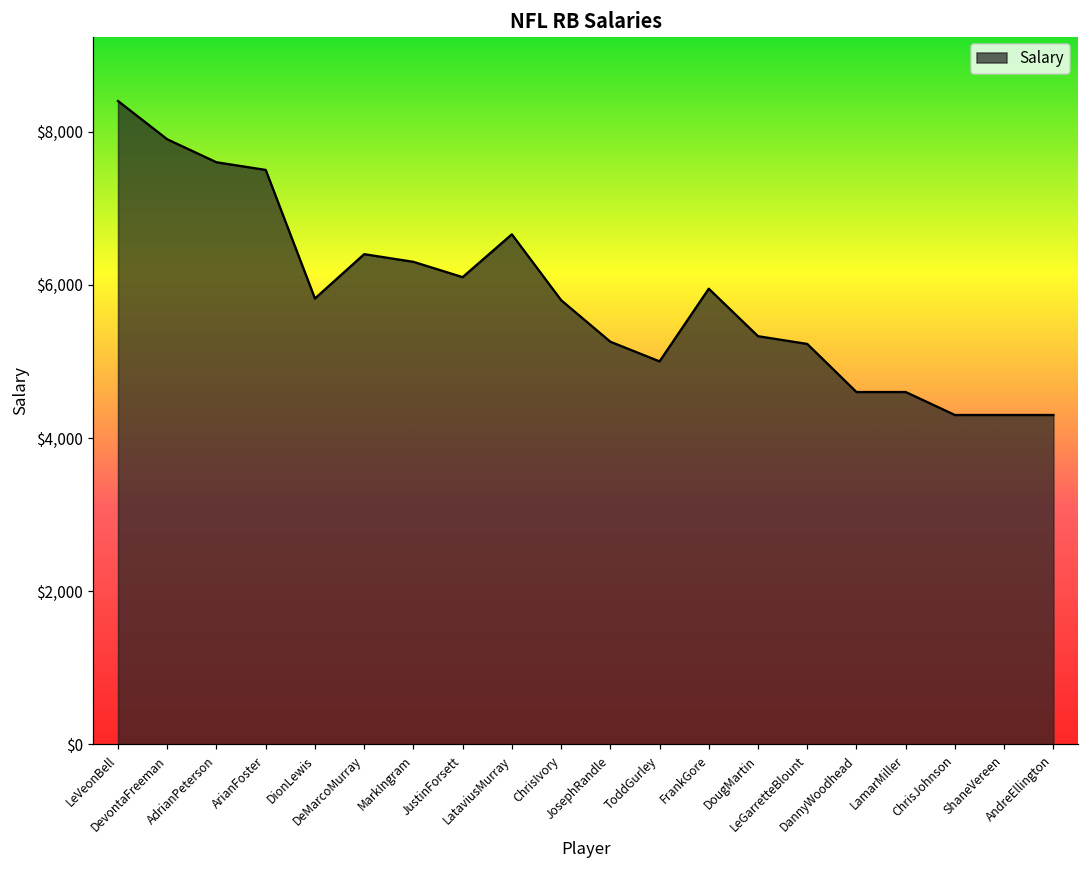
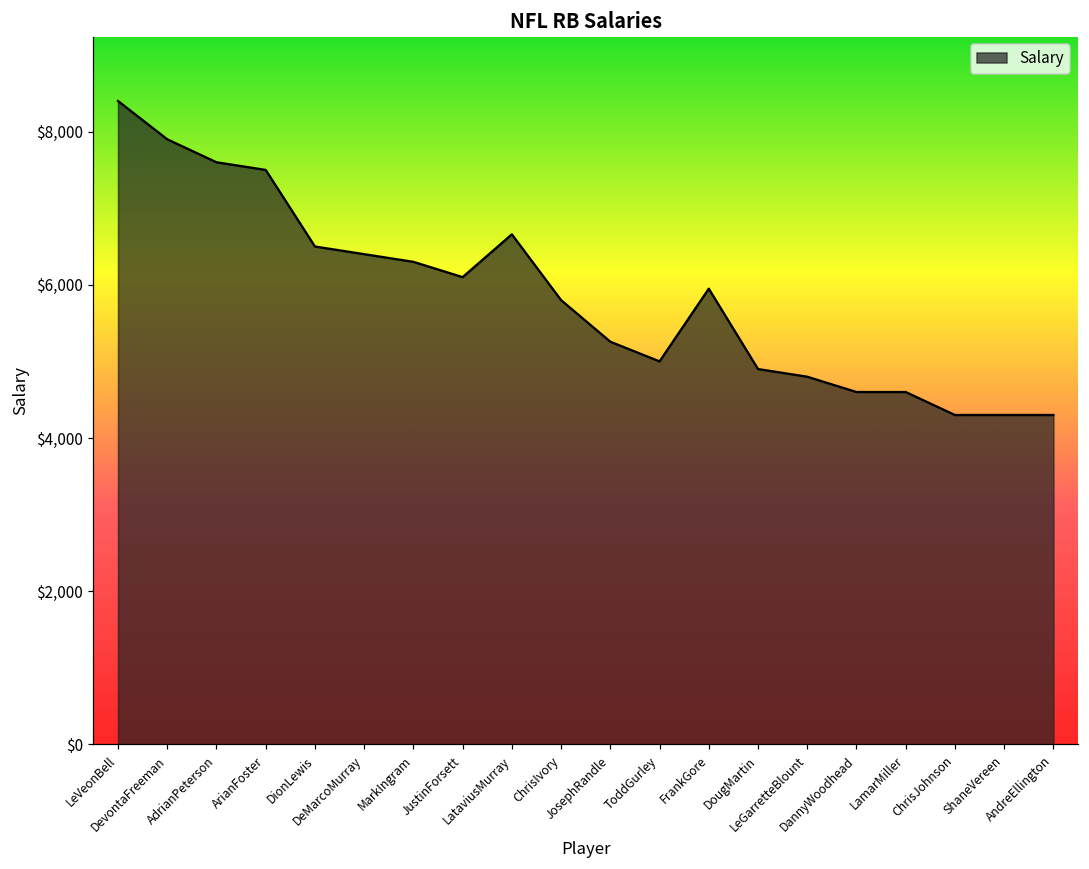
  {
    "LeVeonBell": "$8,400",
    "DevontaFreeman": "$7,900",
    "AdrianPeterson": "$7,600",
    "ArianFoster": "$7,500",
-   "DionLewis": "$5,800",
+   "DionLewis": "$6,500",
    "DeMarcoMurray": "$6,400",
    "MarkIngram": "$6,300",
    "JustinForsett": "$6,100",
    "LataviusMurray": "$6,700",
    "ChrisIvory": "$5,800",
    "JosephRandle": "$5,300",
    "ToddGurley": "$5,000",
    "FrankGore": "$5,900",
-   "DougMartin": "$5,300",
-   "LeGarretteBlount": "$5,200",
+   "DougMartin": "$4,900",
+   "LeGarretteBlount": "$4,800",
    "DannyWoodhead": "$4,600",
    "LamarMiller": "$4,600",
    "ChrisJohnson": "$4,300",
    "ShaneVereen": "$4,300",
    "AndreEllington": "$4,300"
  }
